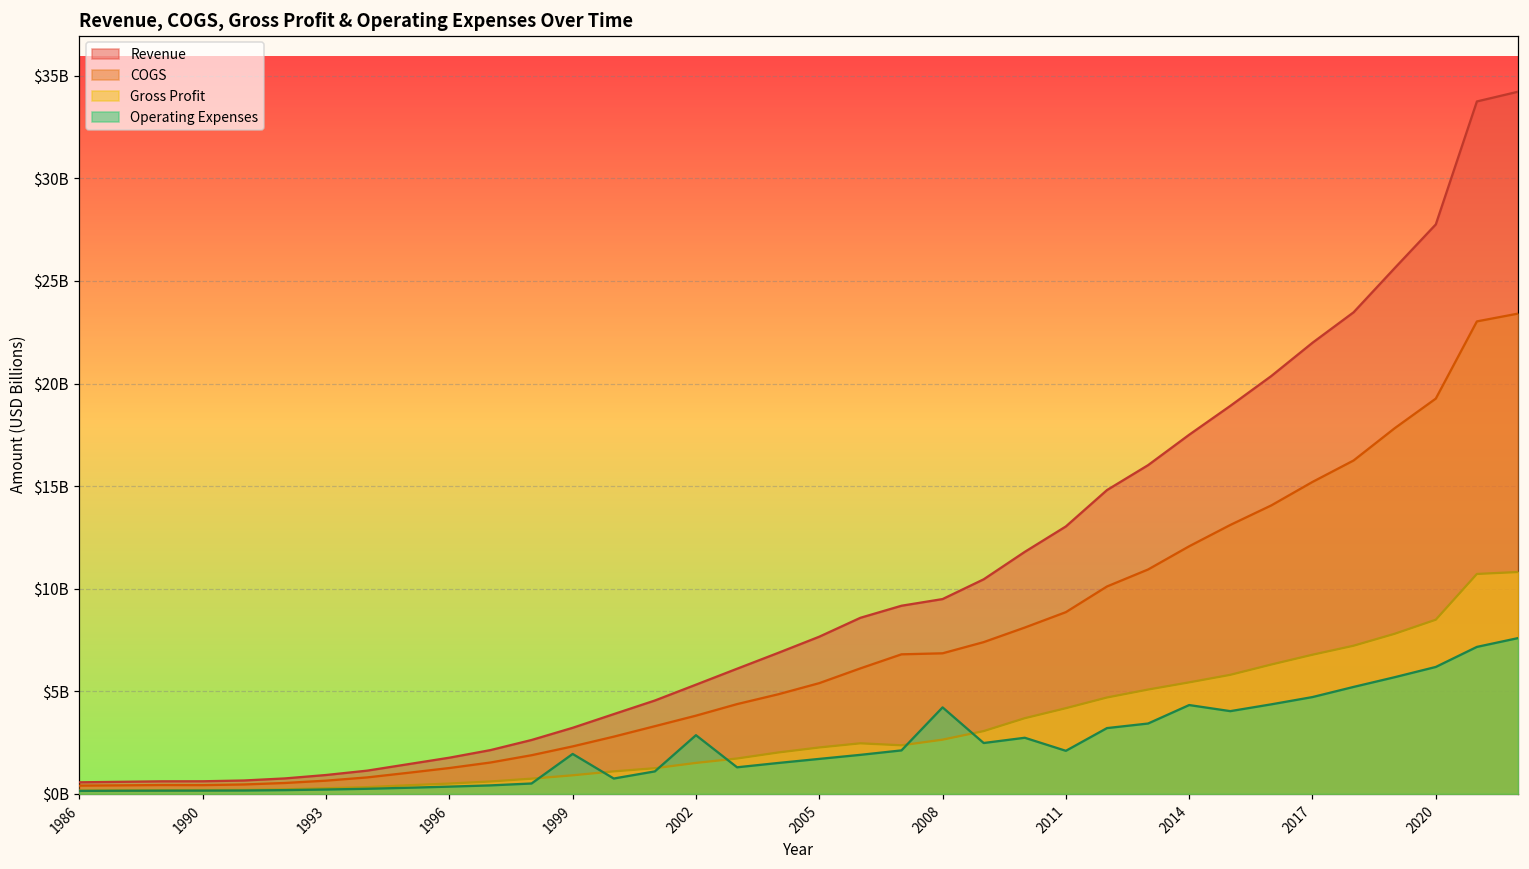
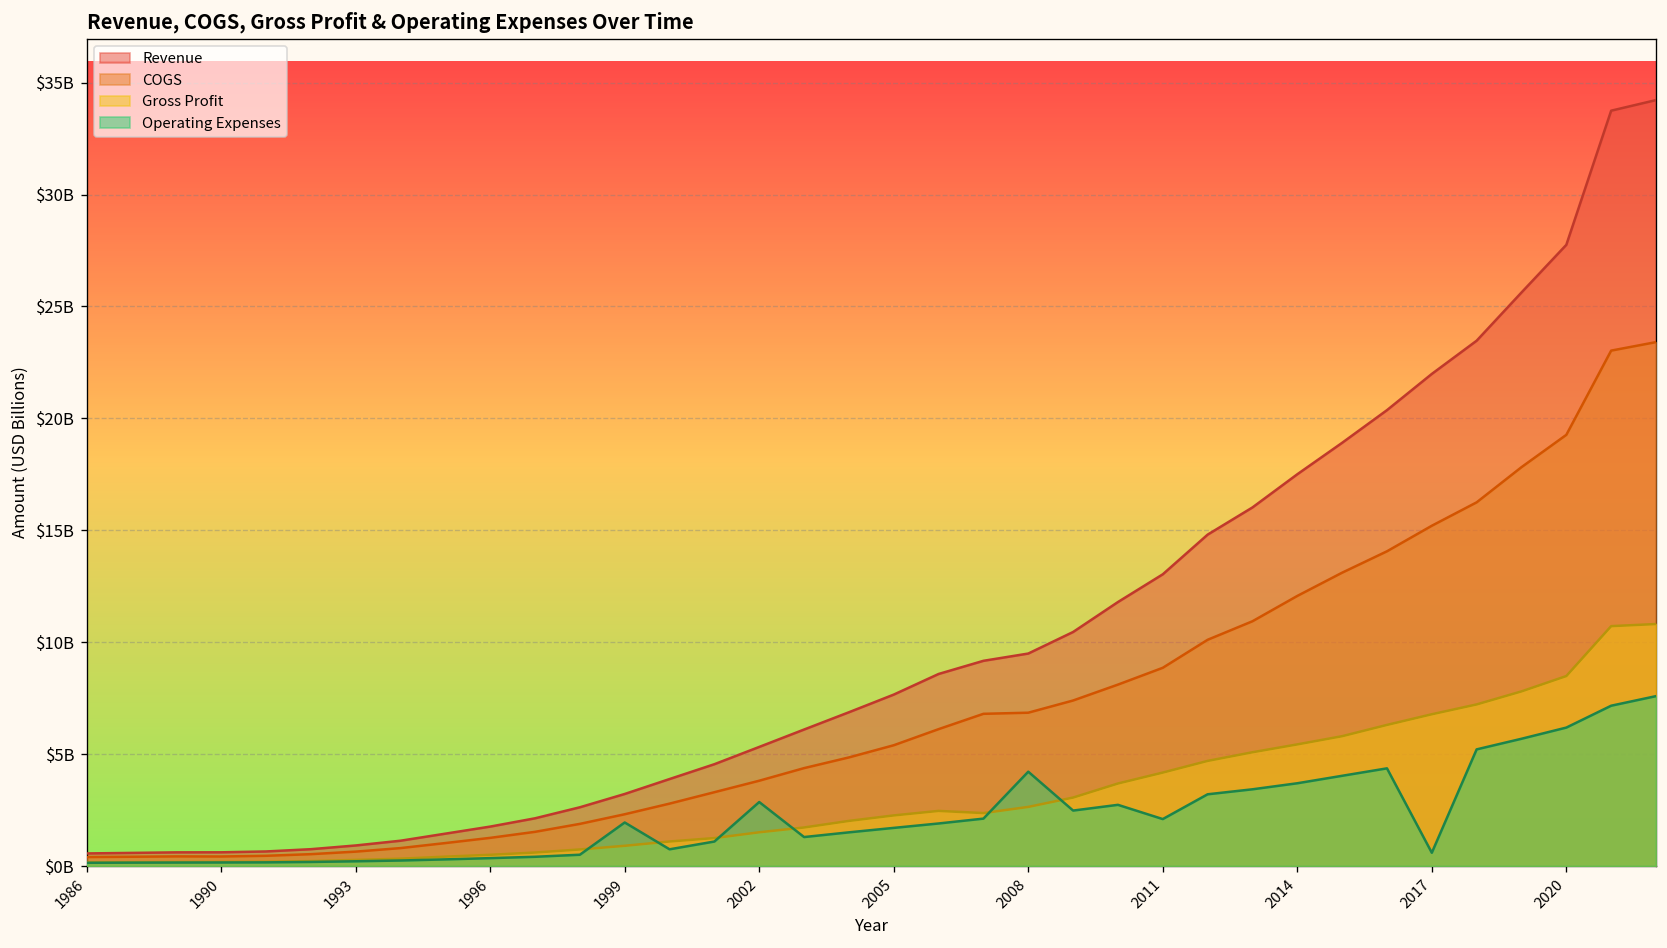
  {
    "Operating Expenses": {
      "1996": "$400000000",
      "1999": "$1900000000",
      "2002": "$2900000000",
      "2005": "$1700000000",
      "2008": "$4200000000",
      "2011": "$2100000000",
-     "2014": "$4300000000",
-     "2017": "$4700000000",
+     "2014": "$3700000000",
+     "2017": "$600000000",
      "2020": "$6200000000"
    }
  }
